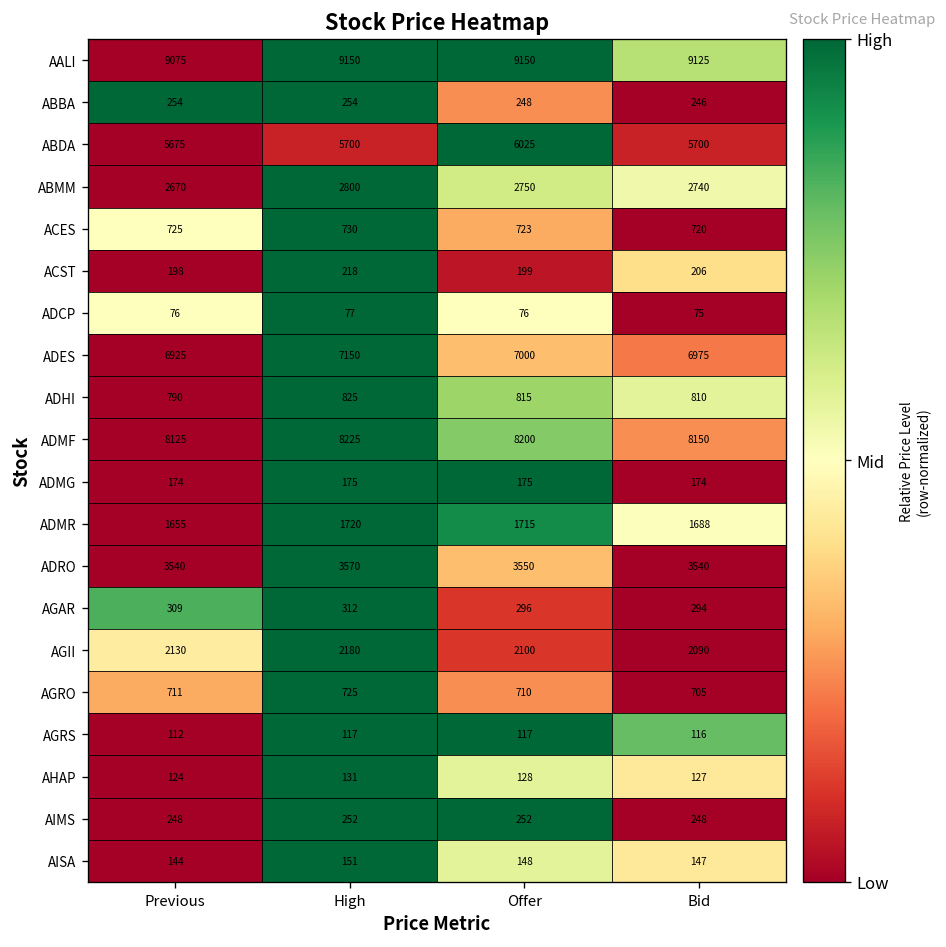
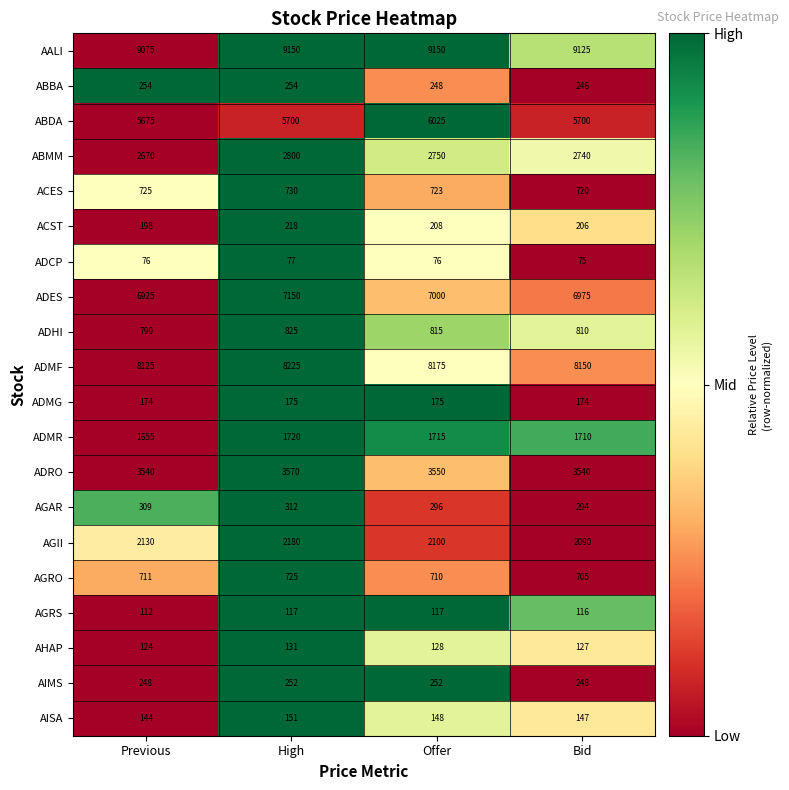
  {
    "AALI": {
      "Previous": 9075,
      "High": 9150,
      "Offer": 9150,
      "Bid": 9125
    },
    "ABBA": {
      "Previous": 254,
      "High": 254,
      "Offer": 248,
      "Bid": 246
    },
    "ABDA": {
      "Previous": 5675,
      "High": 5700,
      "Offer": 6025,
      "Bid": 5700
    },
    "ABMM": {
      "Previous": 2670,
      "High": 2800,
      "Offer": 2750,
      "Bid": 2740
    },
    "ACES": {
      "Previous": 725,
      "High": 730,
      "Offer": 723,
      "Bid": 720
    },
    "ACST": {
      "Previous": 198,
      "High": 218,
-     "Offer": 199,
+     "Offer": 208,
      "Bid": 206
    },
    "ADCP": {
      "Previous": 76,
      "High": 77,
      "Offer": 76,
      "Bid": 75
    },
    "ADES": {
      "Previous": 6925,
      "High": 7150,
      "Offer": 7000,
      "Bid": 6975
    },
    "ADHI": {
      "Previous": 790,
      "High": 825,
      "Offer": 815,
      "Bid": 810
    },
    "ADMF": {
      "Previous": 8125,
      "High": 8225,
-     "Offer": 8200,
+     "Offer": 8175,
      "Bid": 8150
    },
    "ADMG": {
      "Previous": 174,
      "High": 175,
      "Offer": 175,
      "Bid": 174
    },
    "ADMR": {
      "Previous": 1655,
      "High": 1720,
      "Offer": 1715,
-     "Bid": 1688
+     "Bid": 1710
    },
    "ADRO": {
      "Previous": 3540,
      "High": 3570,
      "Offer": 3550,
      "Bid": 3540
    },
    "AGAR": {
      "Previous": 309,
      "High": 312,
      "Offer": 296,
      "Bid": 294
    },
    "AGII": {
      "Previous": 2130,
      "High": 2180,
      "Offer": 2100,
      "Bid": 2090
    },
    "AGRO": {
      "Previous": 711,
      "High": 725,
      "Offer": 710,
      "Bid": 705
    },
    "AGRS": {
      "Previous": 112,
      "High": 117,
      "Offer": 117,
      "Bid": 116
    },
    "AHAP": {
      "Previous": 124,
      "High": 131,
      "Offer": 128,
      "Bid": 127
    },
    "AIMS": {
      "Previous": 248,
      "High": 252,
      "Offer": 252,
      "Bid": 248
    },
    "AISA": {
      "Previous": 144,
      "High": 151,
      "Offer": 148,
      "Bid": 147
    }
  }
